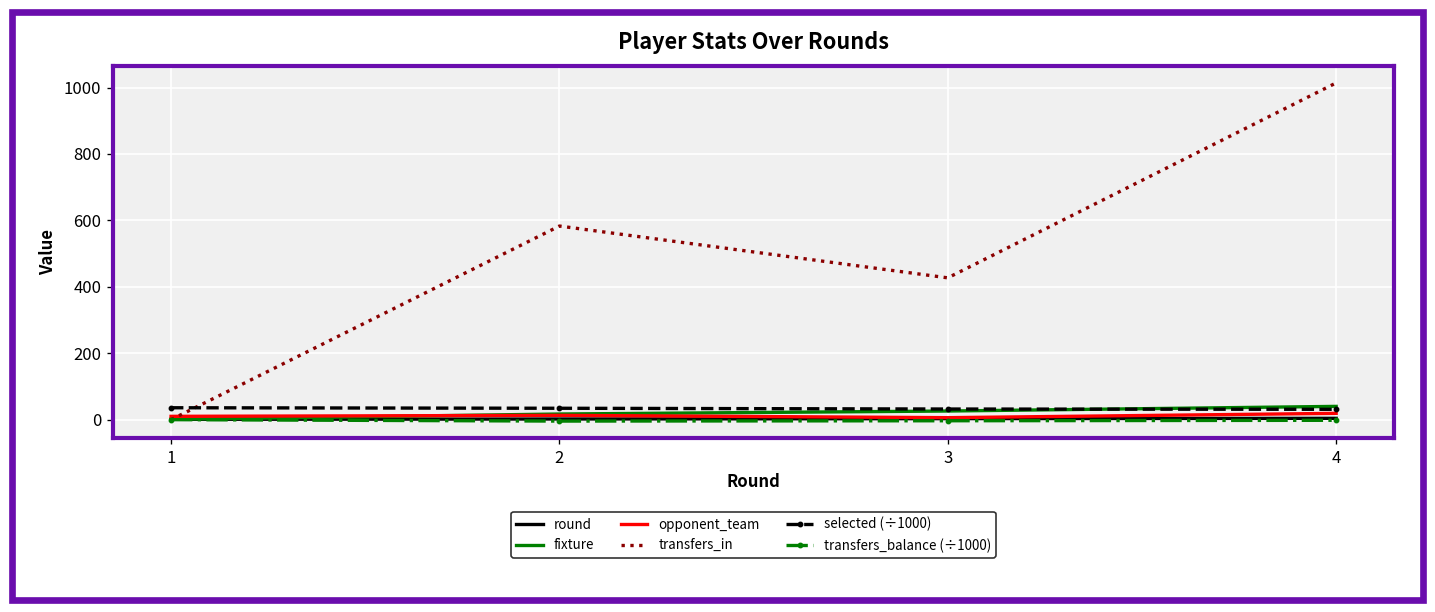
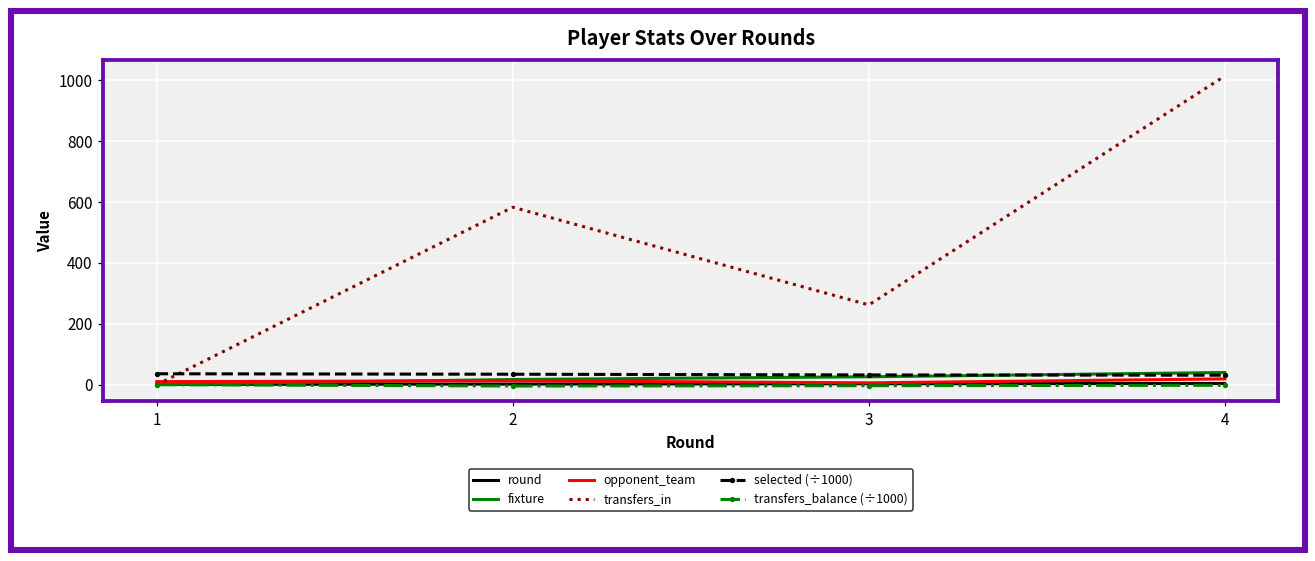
  {
    "opponent_team": {
      "4": 20
    },
    "transfers_in": {
      "2": 580,
-     "3": 430,
+     "3": 260,
      "4": 1010
    }
  }
